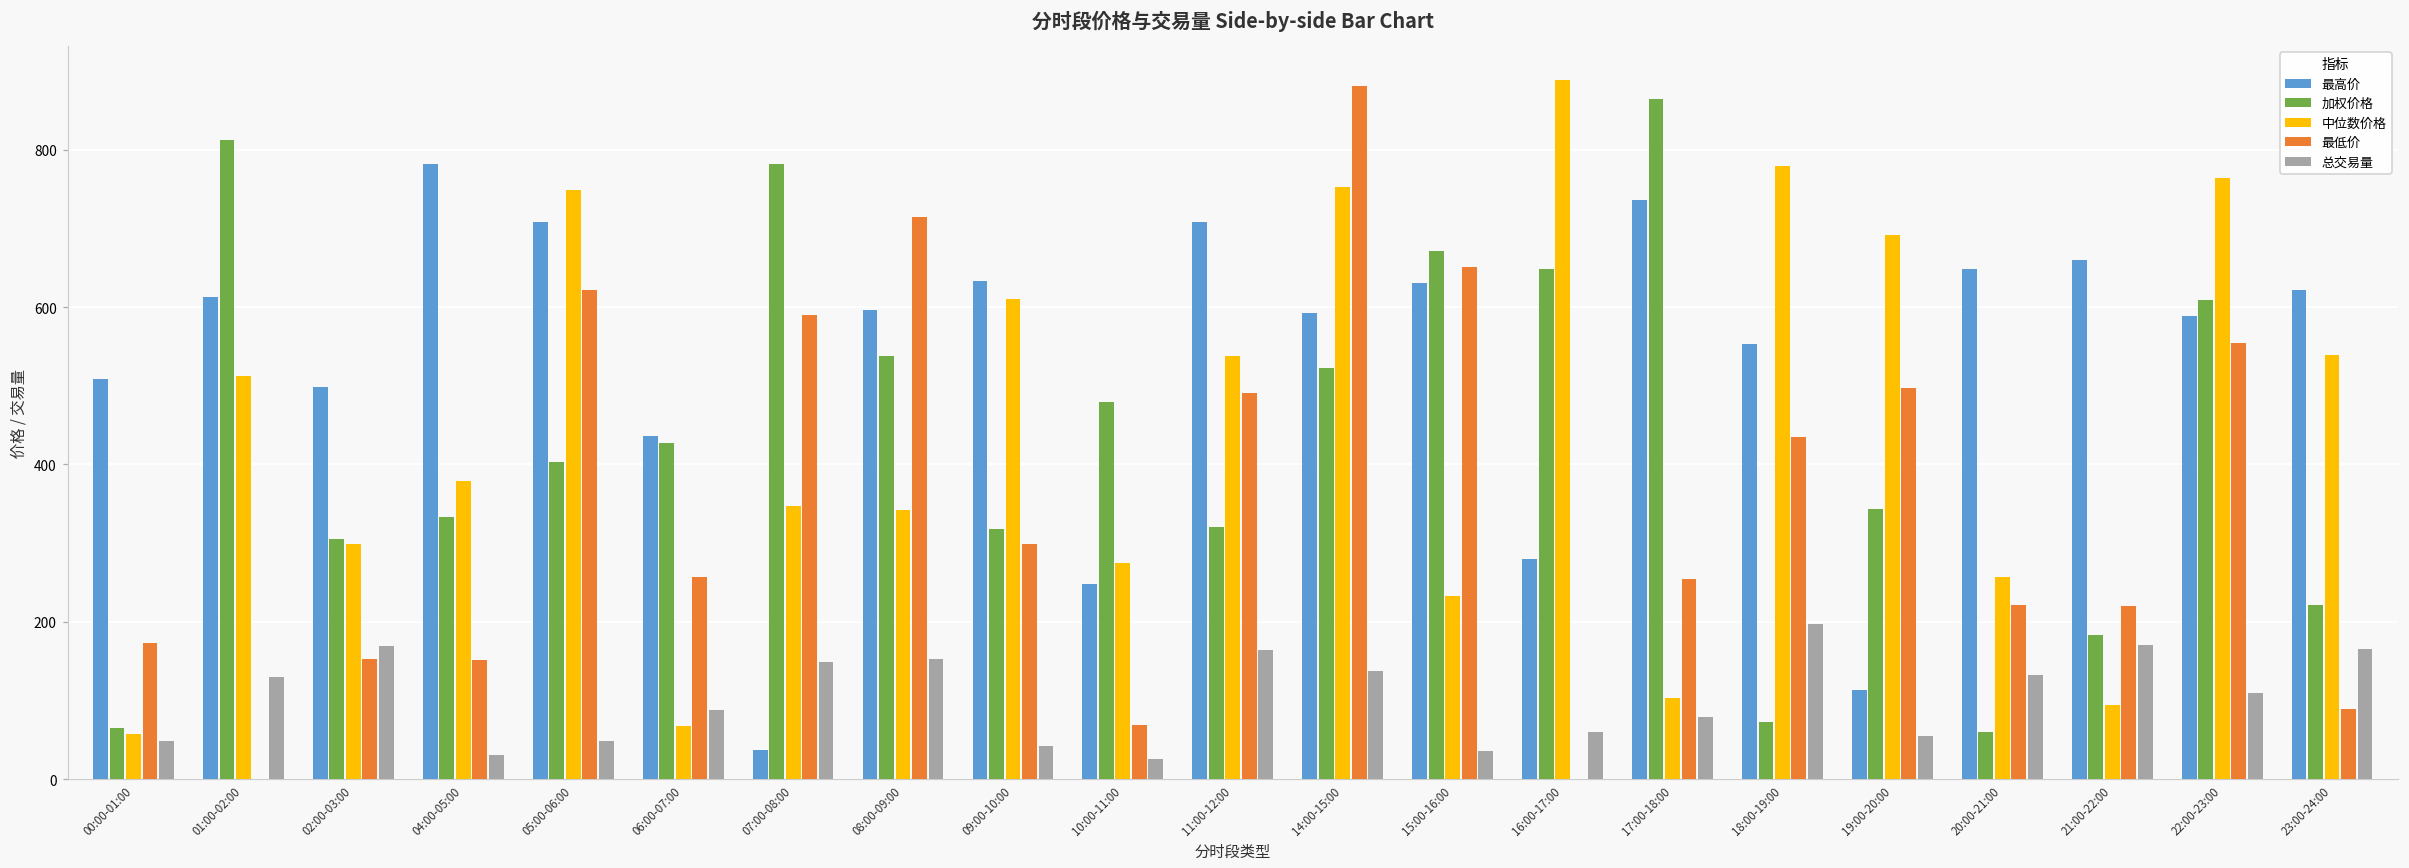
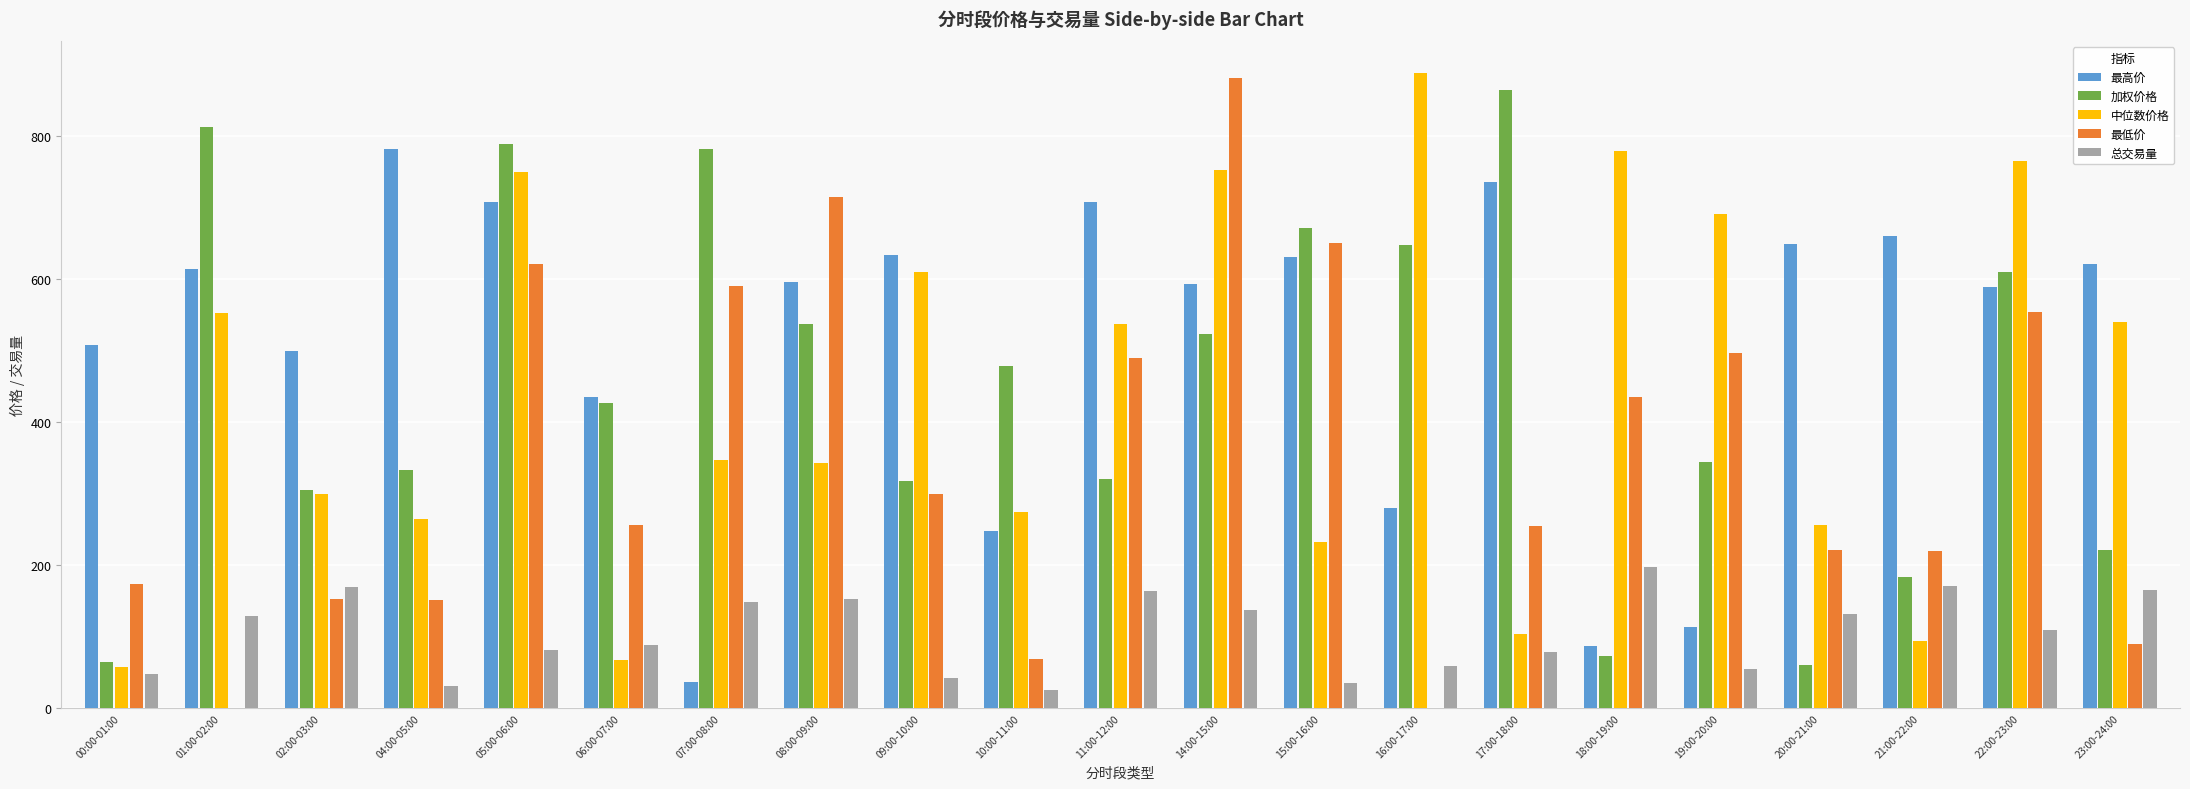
  {
    "最高价": {
      "00:00-01:00": 510,
      "01:00-02:00": 610,
      "02:00-03:00": 500,
      "04:00-05:00": 780,
      "05:00-06:00": 710,
      "06:00-07:00": 440,
      "07:00-08:00": 40,
      "08:00-09:00": 600,
      "09:00-10:00": 630,
      "10:00-11:00": 250,
      "11:00-12:00": 710,
      "14:00-15:00": 590,
      "15:00-16:00": 630,
      "16:00-17:00": 280,
      "17:00-18:00": 740,
-     "18:00-19:00": 550,
+     "18:00-19:00": 90,
      "19:00-20:00": 110,
      "20:00-21:00": 650,
      "21:00-22:00": 660,
      "22:00-23:00": 590,
      "23:00-24:00": 620
    },
    "加权价格": {
      "00:00-01:00": 60,
      "01:00-02:00": 810,
      "02:00-03:00": 300,
      "04:00-05:00": 330,
-     "05:00-06:00": 400,
+     "05:00-06:00": 790,
      "06:00-07:00": 430,
      "07:00-08:00": 780,
      "08:00-09:00": 540,
      "09:00-10:00": 320,
      "10:00-11:00": 480,
      "11:00-12:00": 320,
      "14:00-15:00": 520,
      "15:00-16:00": 670,
      "16:00-17:00": 650,
      "17:00-18:00": 870,
      "18:00-19:00": 70,
      "19:00-20:00": 340,
      "20:00-21:00": 60,
      "21:00-22:00": 180,
      "22:00-23:00": 610,
      "23:00-24:00": 220
    },
    "中位数价格": {
      "00:00-01:00": 60,
-     "01:00-02:00": 510,
+     "01:00-02:00": 550,
      "02:00-03:00": 300,
-     "04:00-05:00": 380,
+     "04:00-05:00": 270,
      "05:00-06:00": 750,
      "06:00-07:00": 70,
      "07:00-08:00": 350,
      "08:00-09:00": 340,
      "09:00-10:00": 610,
      "10:00-11:00": 270,
      "11:00-12:00": 540,
      "14:00-15:00": 750,
      "15:00-16:00": 230,
      "16:00-17:00": 890,
      "17:00-18:00": 100,
      "18:00-19:00": 780,
      "19:00-20:00": 690,
      "20:00-21:00": 260,
      "21:00-22:00": 90,
      "22:00-23:00": 760,
      "23:00-24:00": 540
    },
    "最低价": {
      "00:00-01:00": 170,
      "01:00-02:00": 0,
      "02:00-03:00": 150,
      "04:00-05:00": 150,
      "05:00-06:00": 620,
      "06:00-07:00": 260,
      "07:00-08:00": 590,
      "08:00-09:00": 710,
      "09:00-10:00": 300,
      "10:00-11:00": 70,
      "11:00-12:00": 490,
      "14:00-15:00": 880,
      "15:00-16:00": 650,
      "16:00-17:00": 0,
      "17:00-18:00": 250,
      "18:00-19:00": 440,
      "19:00-20:00": 500,
      "20:00-21:00": 220,
      "21:00-22:00": 220,
      "22:00-23:00": 550,
      "23:00-24:00": 90
    },
    "总交易量": {
      "00:00-01:00": 50,
      "01:00-02:00": 130,
      "02:00-03:00": 170,
      "04:00-05:00": 30,
-     "05:00-06:00": 50,
+     "05:00-06:00": 80,
      "06:00-07:00": 90,
      "07:00-08:00": 150,
      "08:00-09:00": 150,
      "09:00-10:00": 40,
      "10:00-11:00": 30,
      "11:00-12:00": 160,
      "14:00-15:00": 140,
      "15:00-16:00": 40,
      "16:00-17:00": 60,
      "17:00-18:00": 80,
      "18:00-19:00": 200,
      "19:00-20:00": 60,
      "20:00-21:00": 130,
      "21:00-22:00": 170,
      "22:00-23:00": 110,
      "23:00-24:00": 170
    }
  }
